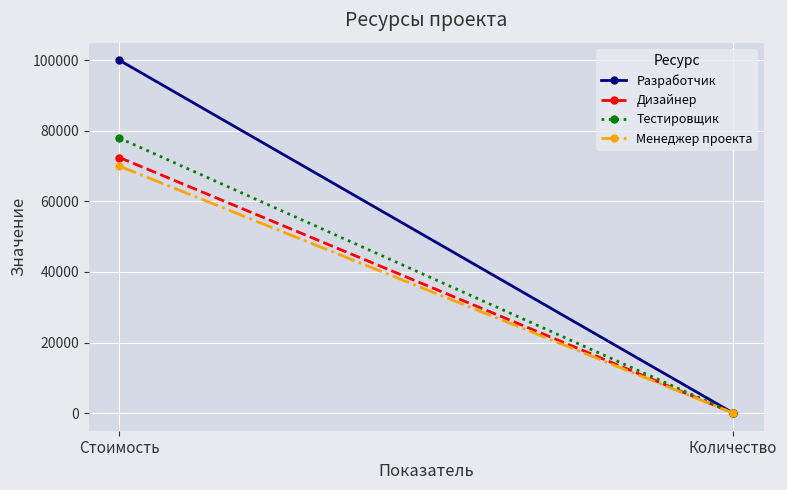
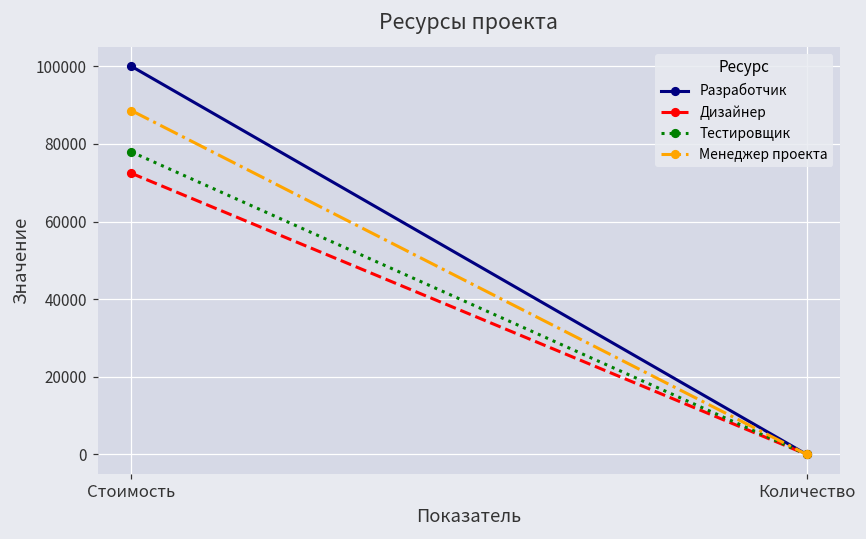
  {
    "Разработчик": {
      "Стоимость": 100000
    },
    "Дизайнер": {
      "Стоимость": 72000
    },
    "Тестировщик": {
      "Стоимость": 78000
    },
    "Менеджер проекта": {
-     "Стоимость": 70000
+     "Стоимость": 89000
    }
  }
